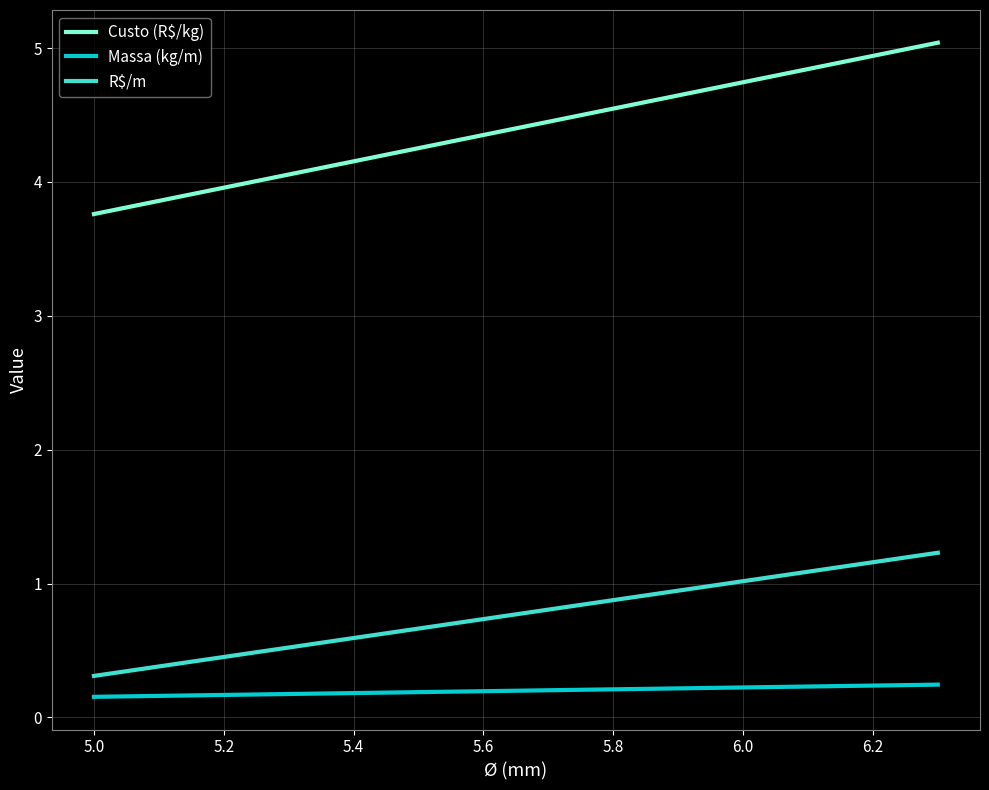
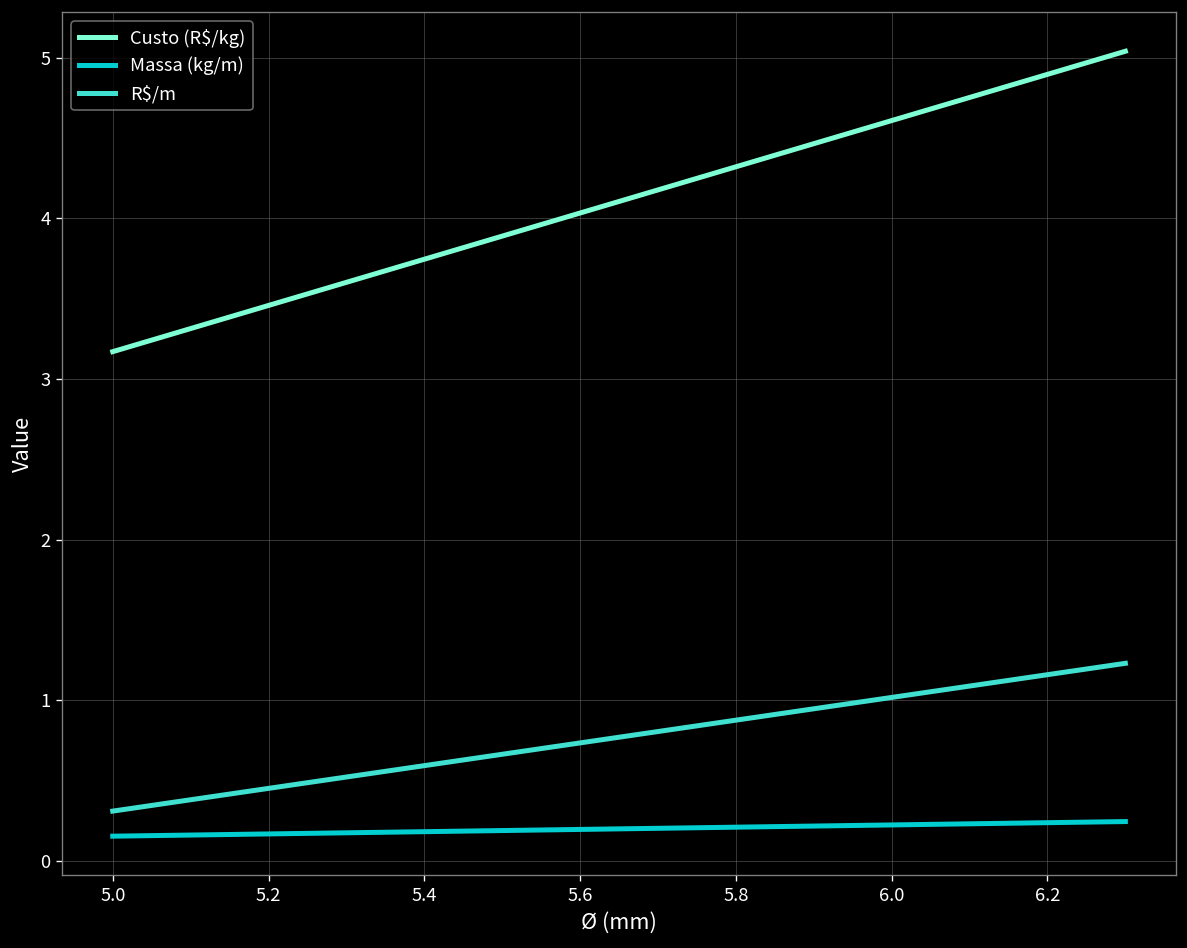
  {
    "Custo (R$/kg)": {
-     "5.0": 3.76
+     "5.0": 3.17
    },
    "Massa (kg/m)": {
      "5.0": 0.15
    },
    "R$/m": {
      "5.0": 0.31
    }
  }
